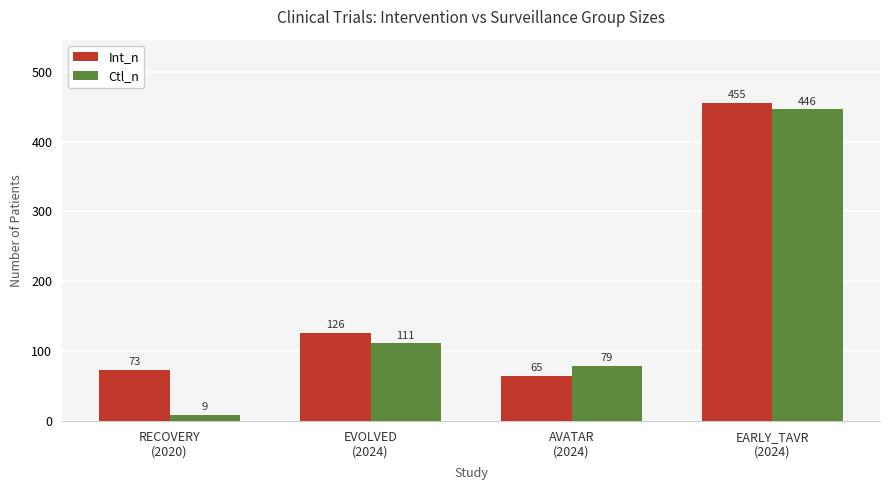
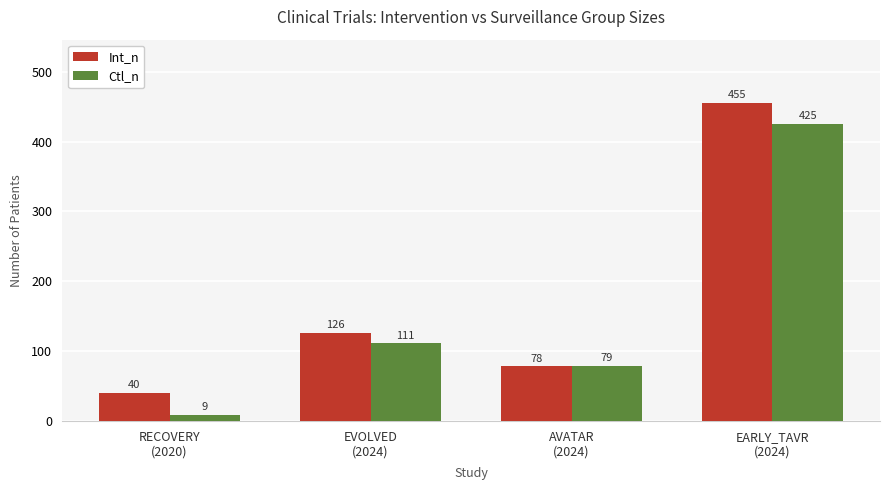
  {
    "Int_n": {
-     "RECOVERY (2020)": 73,
+     "RECOVERY (2020)": 40,
      "EVOLVED (2024)": 126,
-     "AVATAR (2024)": 65,
+     "AVATAR (2024)": 78,
      "EARLY_TAVR (2024)": 455
    },
    "Ctl_n": {
      "RECOVERY (2020)": 9,
      "EVOLVED (2024)": 111,
      "AVATAR (2024)": 79,
-     "EARLY_TAVR (2024)": 446
+     "EARLY_TAVR (2024)": 425
    }
  }
